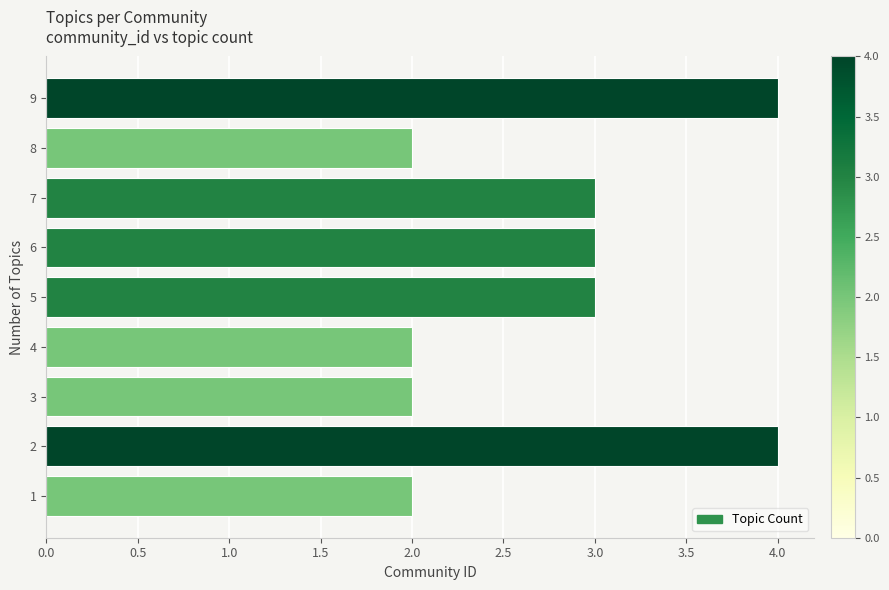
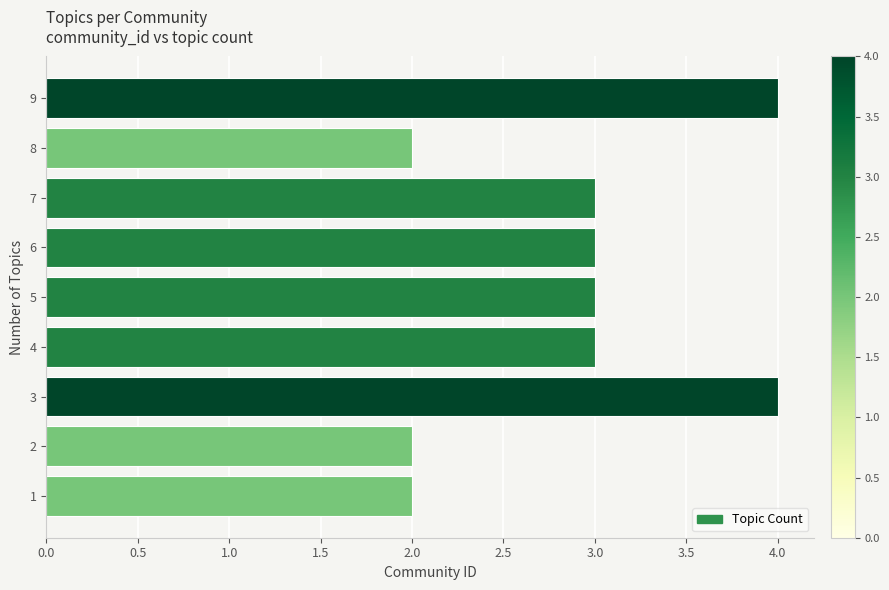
  {
    "9": 4,
    "8": 2,
    "7": 3,
    "6": 3,
    "5": 3,
-   "4": 2,
-   "3": 2,
-   "2": 4,
+   "4": 3,
+   "3": 4,
+   "2": 2,
    "1": 2
  }
